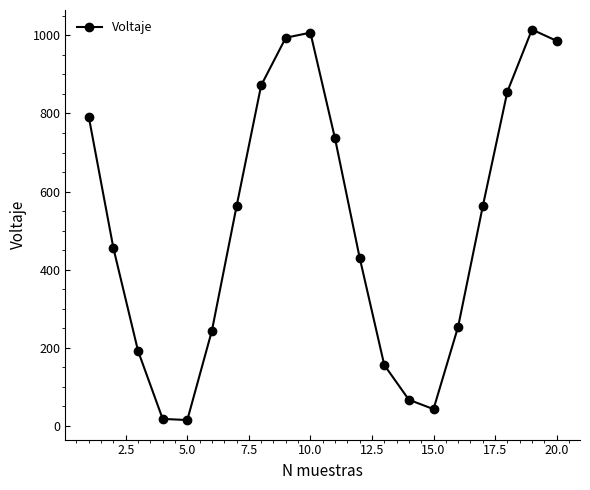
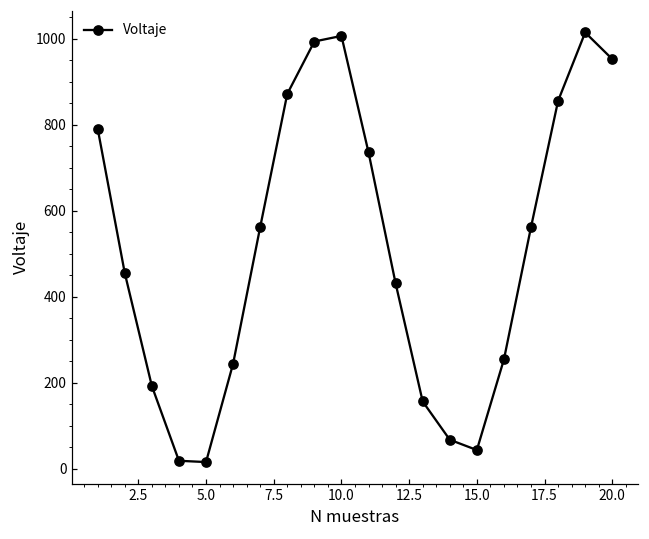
  {
    "5.0": 20,
    "10.0": 1010,
    "15.0": 40,
-   "20.0": 990
+   "20.0": 950
  }
